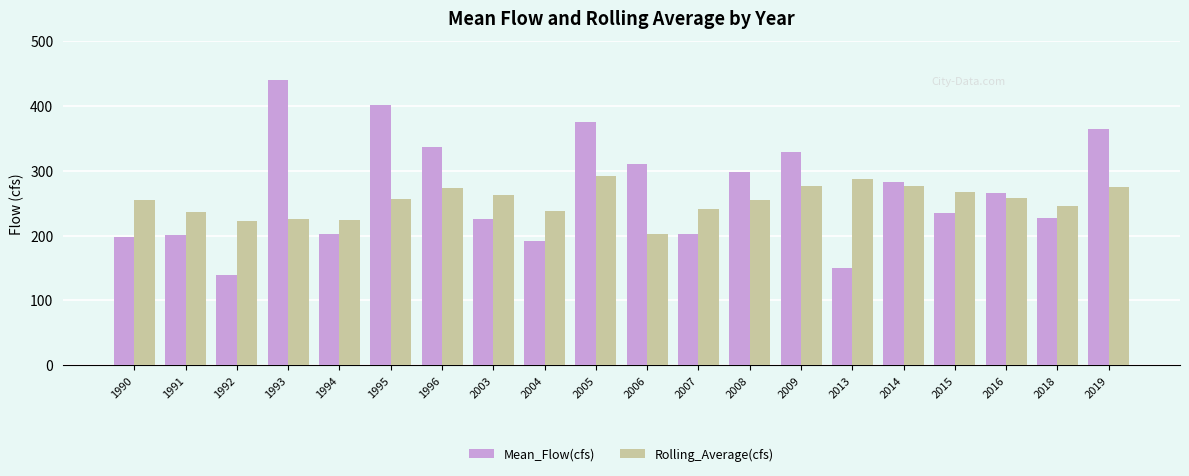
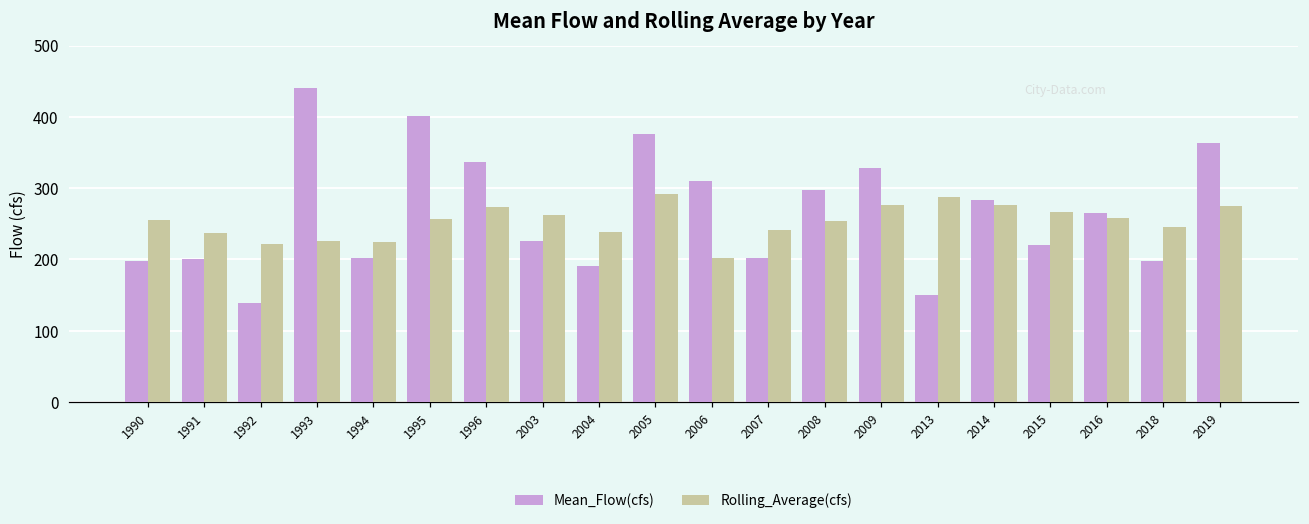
  {
    "Mean_Flow(cfs)": {
      "1990": 200,
      "1991": 200,
      "1992": 140,
      "1993": 440,
      "1994": 200,
      "1995": 400,
      "1996": 340,
      "2003": 230,
      "2004": 190,
      "2005": 380,
      "2006": 310,
      "2007": 200,
      "2008": 300,
      "2009": 330,
      "2013": 150,
      "2014": 280,
-     "2015": 230,
+     "2015": 220,
      "2016": 270,
-     "2018": 230,
+     "2018": 200,
      "2019": 360
    },
    "Rolling_Average(cfs)": {
      "1990": 250,
      "1991": 240,
      "1992": 220,
      "1993": 230,
      "1994": 220,
      "1995": 260,
      "1996": 270,
      "2003": 260,
      "2004": 240,
      "2005": 290,
      "2006": 200,
      "2007": 240,
      "2008": 250,
      "2009": 280,
      "2013": 290,
      "2014": 280,
      "2015": 270,
      "2016": 260,
      "2018": 250,
      "2019": 270
    }
  }
